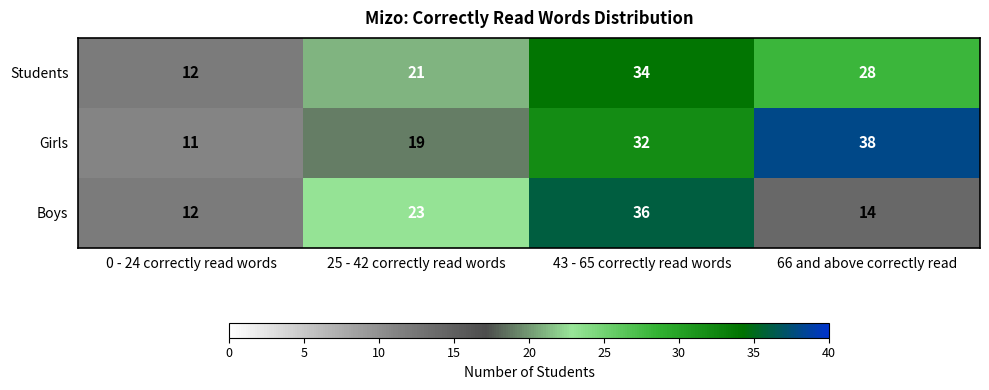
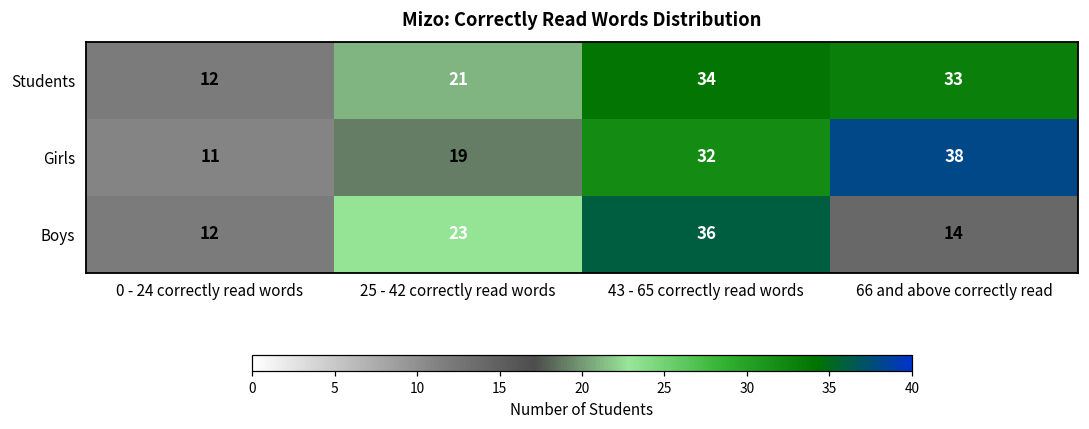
  {
    "Students": {
      "0 - 24 correctly read words": 12,
      "25 - 42 correctly read words": 21,
      "43 - 65 correctly read words": 34,
-     "66 and above correctly read": 28
+     "66 and above correctly read": 33
    },
    "Girls": {
      "0 - 24 correctly read words": 11,
      "25 - 42 correctly read words": 19,
      "43 - 65 correctly read words": 32,
      "66 and above correctly read": 38
    },
    "Boys": {
      "0 - 24 correctly read words": 12,
      "25 - 42 correctly read words": 23,
      "43 - 65 correctly read words": 36,
      "66 and above correctly read": 14
    }
  }
